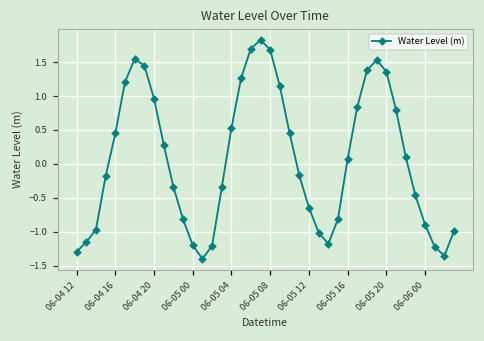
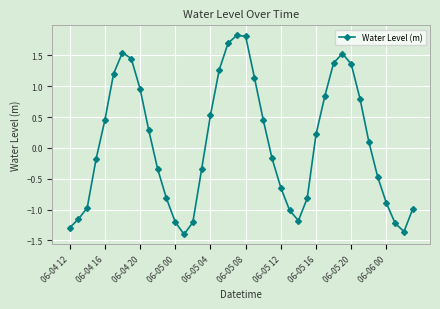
  {
    "06-04 12": -1.3,
    "06-04 16": 0.4,
    "06-04 20": 1.0,
    "06-05 00": -1.2,
    "06-05 04": 0.5,
-   "06-05 08": 1.7,
+   "06-05 08": 1.8,
    "06-05 12": -0.6,
-   "06-05 16": 0.1,
+   "06-05 16": 0.2,
    "06-05 20": 1.4,
    "06-06 00": -0.9
  }
